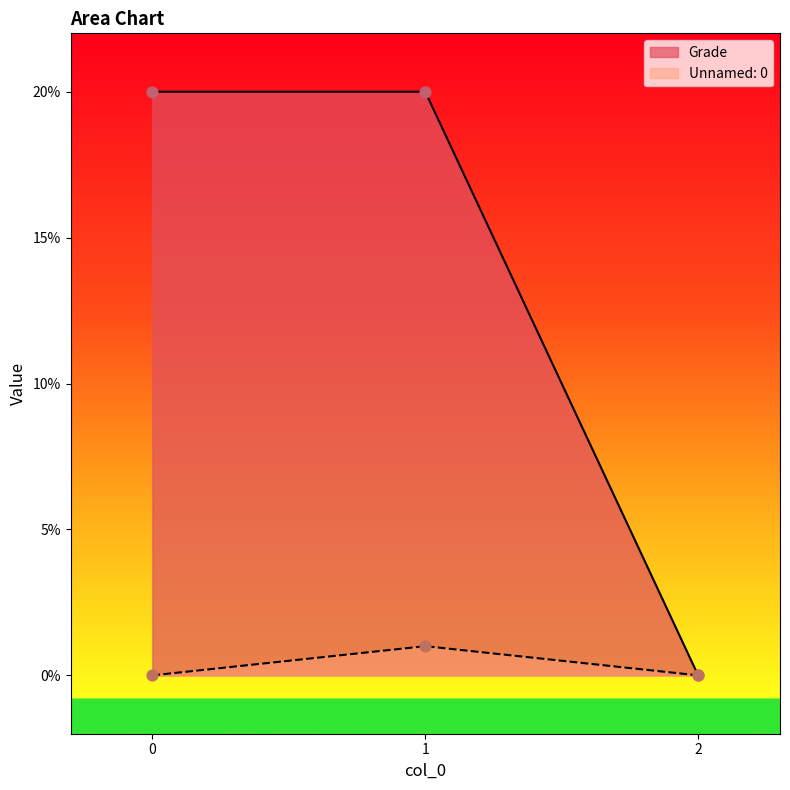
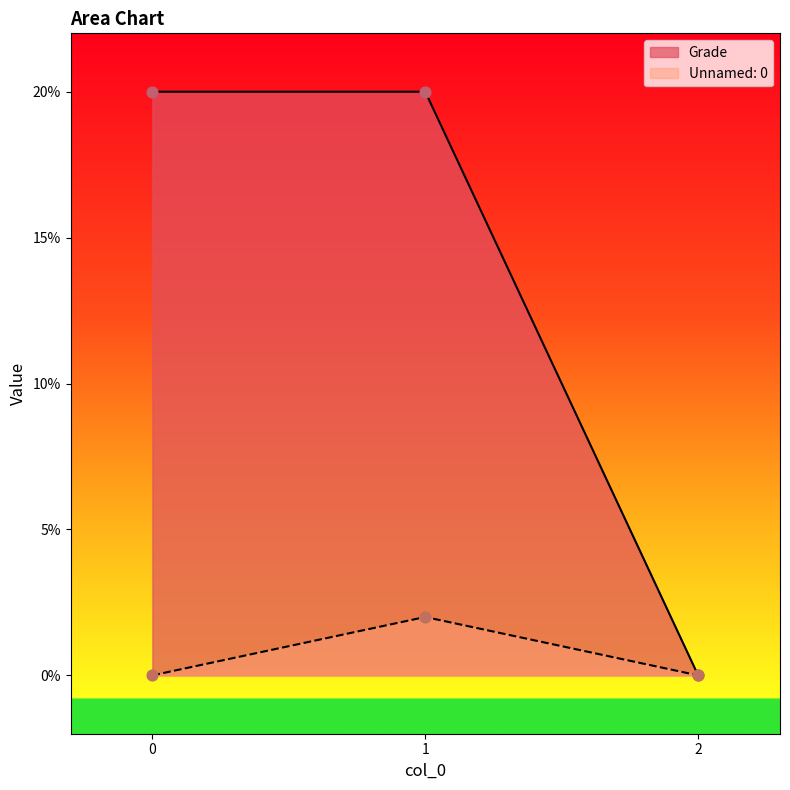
  {
    "Grade": {
      "0": "20%",
      "1": "20%"
    },
    "Unnamed: 0": {
      "0": "0%",
-     "1": "1%"
+     "1": "2%"
    }
  }
